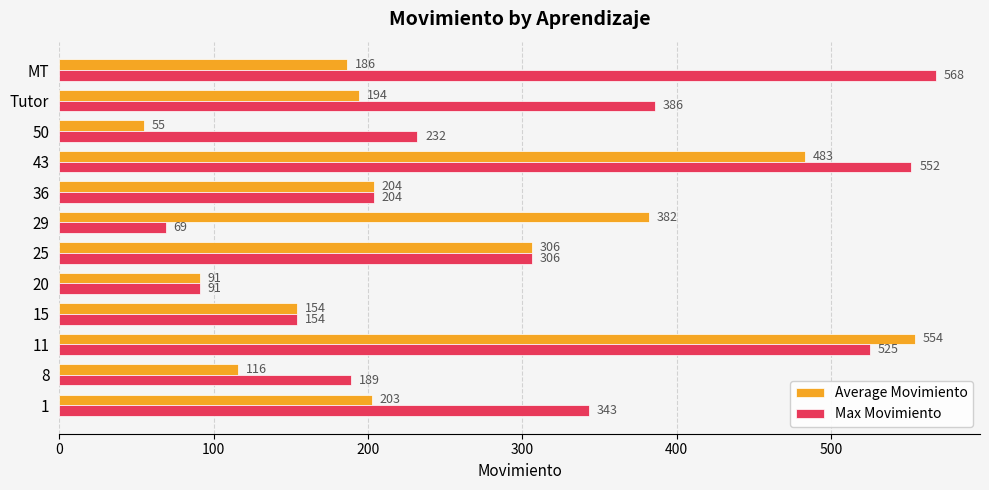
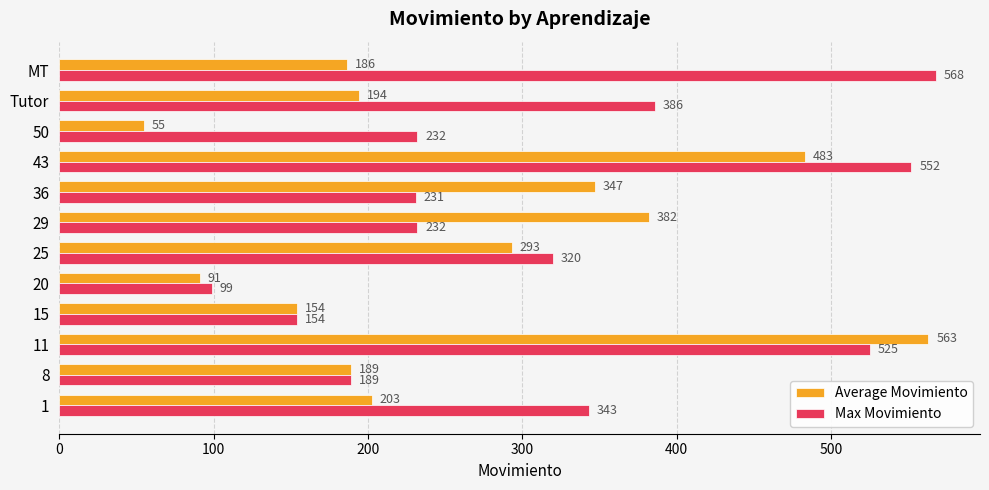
  {
    "Average Movimiento": {
      "MT": 186,
      "Tutor": 194,
      "50": 55,
      "43": 483,
-     "36": 204,
+     "36": 347,
      "29": 382,
-     "25": 306,
+     "25": 293,
      "20": 91,
-     "11": 554,
-     "8": 116,
+     "11": 563,
+     "8": 189,
      "1": 203
    },
    "Max Movimiento": {
      "MT": 568,
      "Tutor": 386,
      "50": 232,
      "43": 552,
-     "36": 204,
-     "29": 69,
-     "25": 306,
-     "20": 91,
+     "36": 231,
+     "29": 232,
+     "25": 320,
+     "20": 99,
      "11": 525,
      "1": 343
    }
  }
